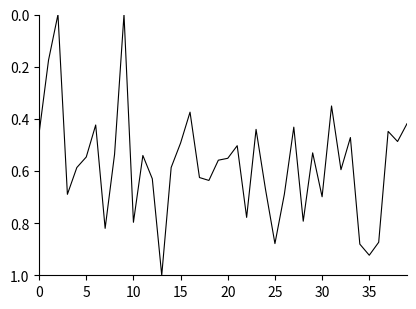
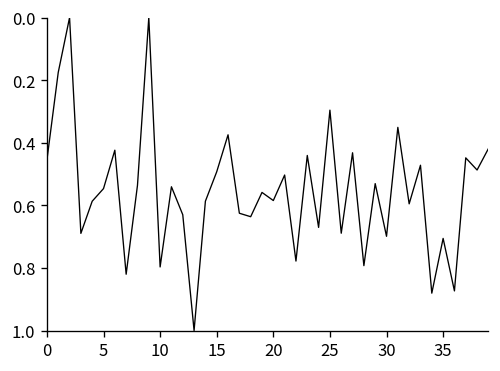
  {
    "0": 0.46,
    "5": 0.55,
    "10": 0.80,
    "15": 0.49,
-   "20": 0.55,
-   "25": 0.88,
+   "20": 0.58,
+   "25": 0.30,
    "30": 0.70,
-   "35": 0.92
+   "35": 0.71
  }
